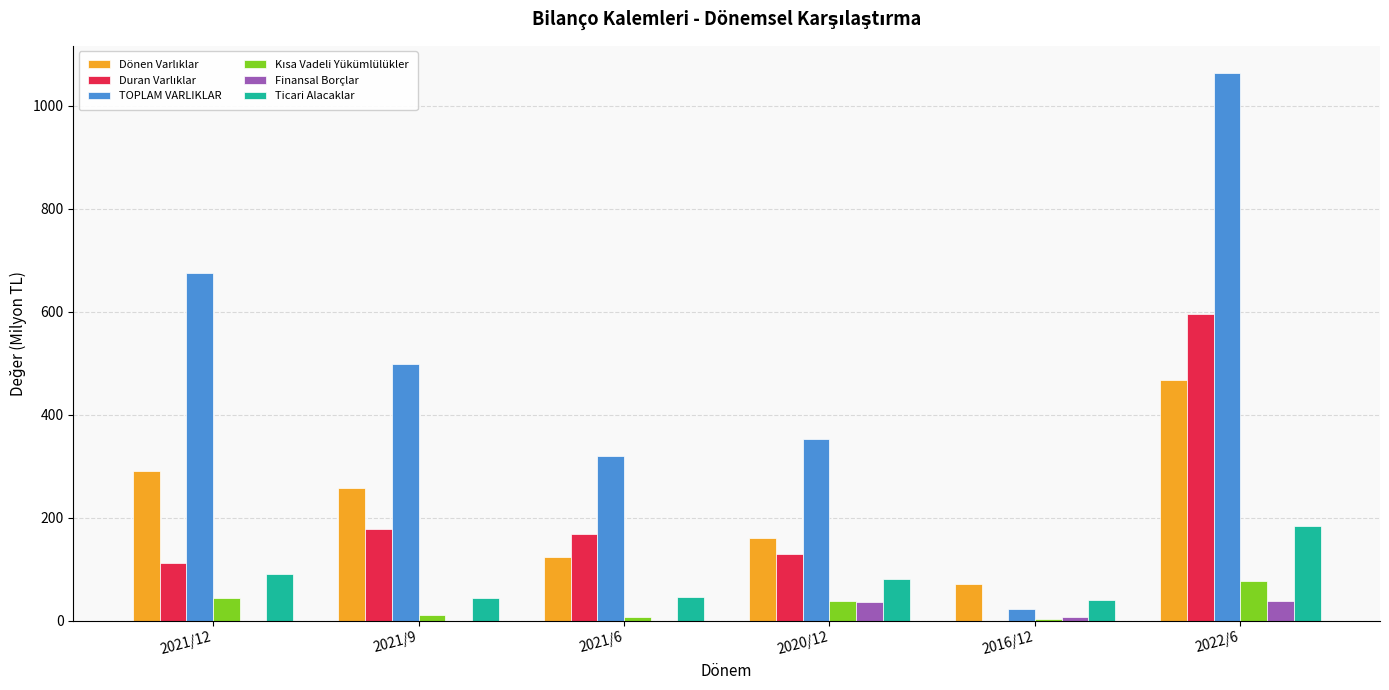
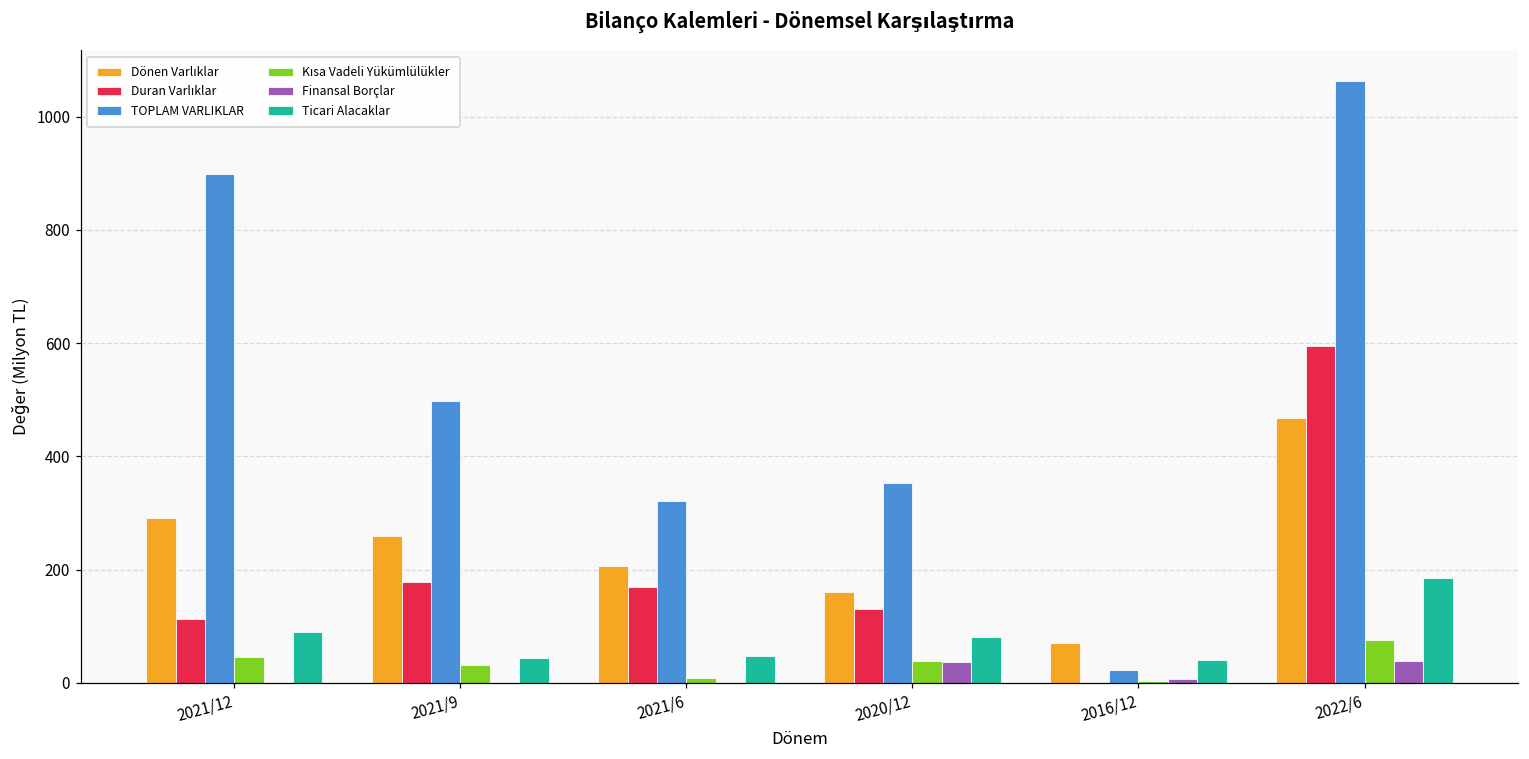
  {
    "Dönen Varlıklar": {
      "2021/12": 290,
      "2021/9": 260,
-     "2021/6": 120,
+     "2021/6": 210,
      "2020/12": 160,
      "2016/12": 70,
      "2022/6": 470
    },
    "Duran Varlıklar": {
      "2021/12": 110,
      "2021/9": 180,
      "2021/6": 170,
      "2020/12": 130,
      "2016/12": 0,
      "2022/6": 600
    },
    "TOPLAM VARLIKLAR": {
-     "2021/12": 680,
+     "2021/12": 900,
      "2021/9": 500,
      "2021/6": 320,
      "2020/12": 350,
      "2016/12": 20,
      "2022/6": 1060
    },
    "Kısa Vadeli Yükümlülükler": {
      "2021/12": 40,
-     "2021/9": 10,
+     "2021/9": 30,
      "2021/6": 10,
      "2020/12": 40,
      "2022/6": 80
    },
    "Finansal Borçlar": {
      "2020/12": 40,
      "2016/12": 10,
      "2022/6": 40
    },
    "Ticari Alacaklar": {
      "2021/12": 90,
      "2021/9": 40,
      "2021/6": 50,
      "2020/12": 80,
      "2016/12": 40,
      "2022/6": 180
    }
  }
